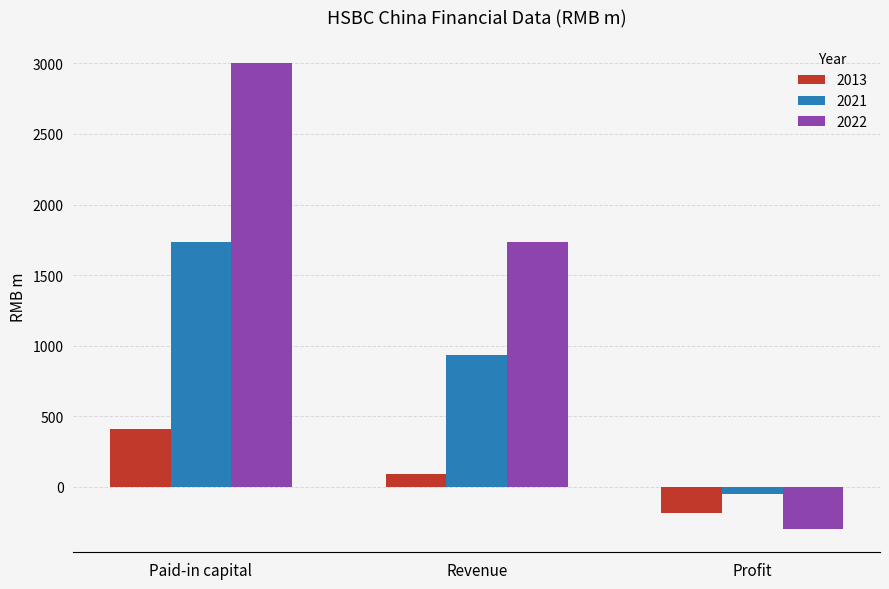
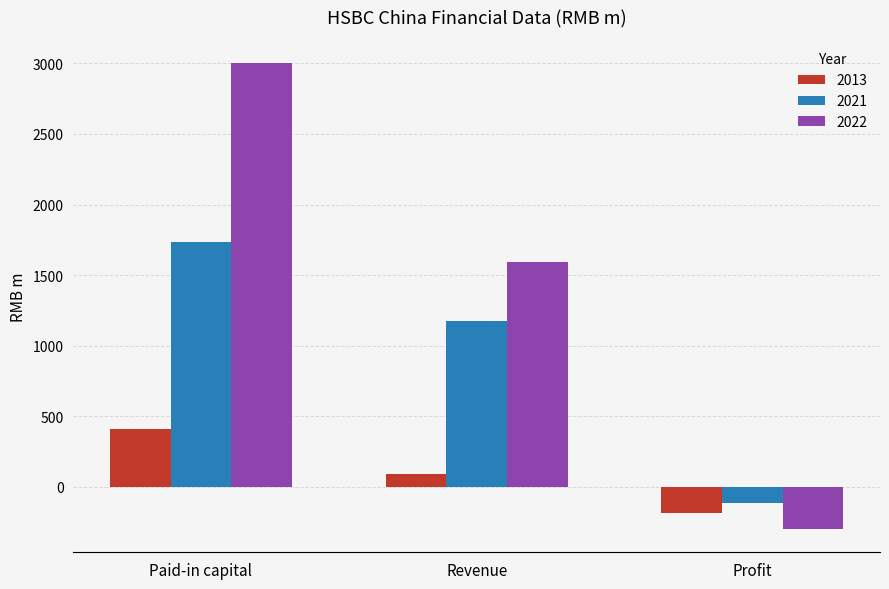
  {
    "2013": {
      "Paid-in capital": 410,
      "Revenue": 90,
      "Profit": -190
    },
    "2021": {
      "Paid-in capital": 1740,
-     "Revenue": 940,
-     "Profit": -50
+     "Revenue": 1170,
+     "Profit": -120
    },
    "2022": {
      "Paid-in capital": 3000,
-     "Revenue": 1740,
+     "Revenue": 1590,
      "Profit": -300
    }
  }
